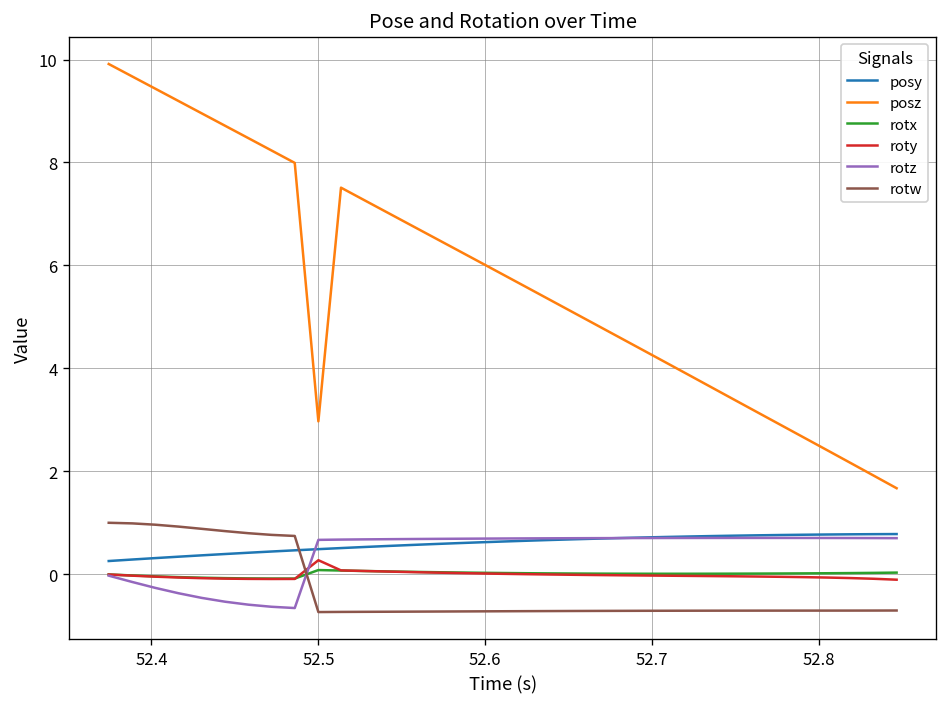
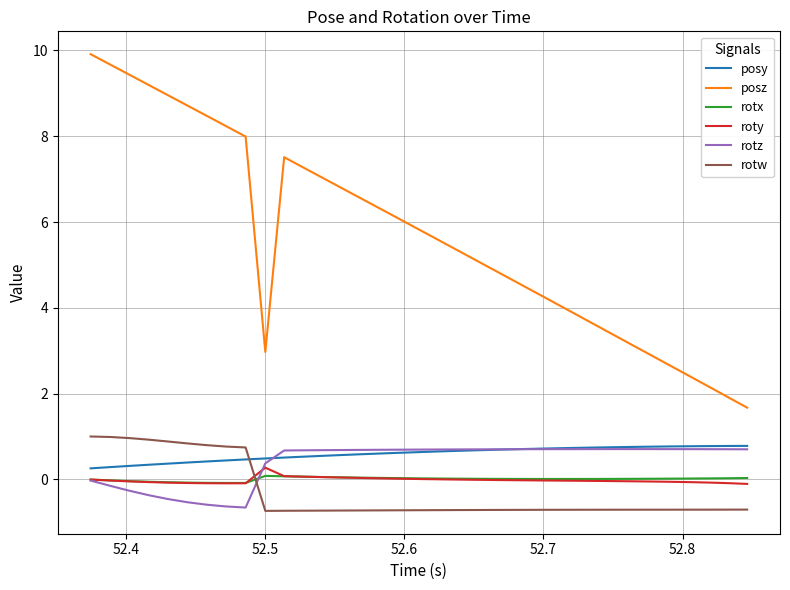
  {
    "posy": {
      "52.5": 0.5
    },
    "posz": {
      "52.5": 3.0
    },
    "rotx": {
      "52.5": 0.1
    },
    "roty": {
      "52.5": 0.3
    },
    "rotz": {
-     "52.5": 0.7
+     "52.5": 0.4
    },
    "rotw": {
      "52.5": -0.7
    }
  }
